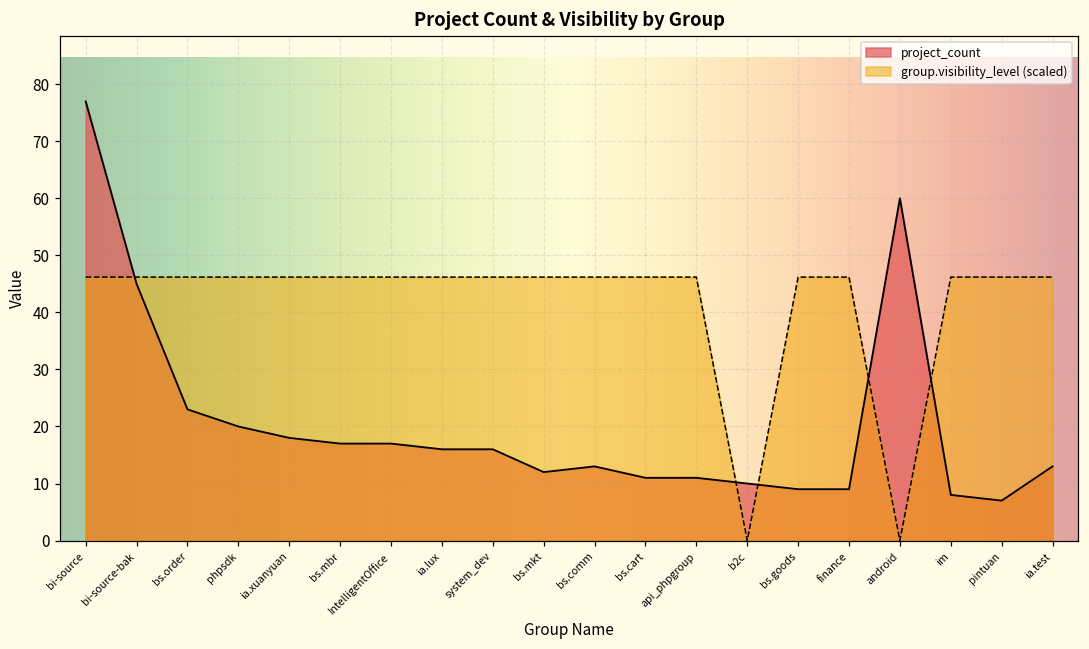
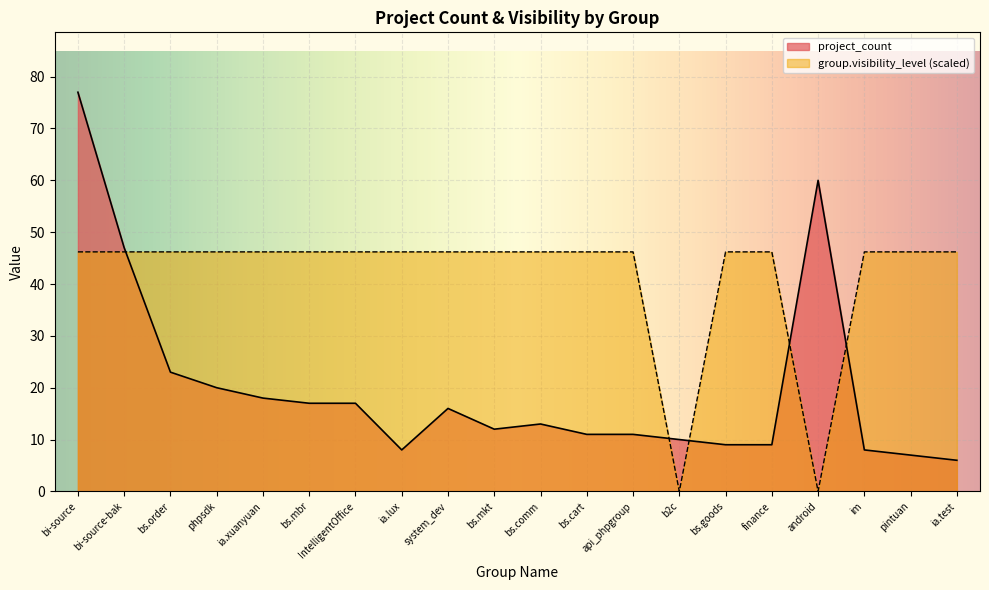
  {
    "project_count": {
      "bi-source": 77,
-     "bi-source-bak": 45,
+     "bi-source-bak": 47,
      "bs.order": 23,
      "phpsdk": 20,
      "ia.xuanyuan": 18,
      "bs.mbr": 17,
      "IntelligentOffice": 17,
-     "ia.lux": 16,
+     "ia.lux": 8,
      "system_dev": 16,
      "bs.mkt": 12,
      "bs.comm": 13,
      "bs.cart": 11,
      "api_phpgroup": 11,
      "b2c": 10,
      "bs.goods": 9,
      "finance": 9,
      "android": 60,
      "im": 8,
      "pintuan": 7,
-     "ia.test": 13
+     "ia.test": 6
    },
    "group.visibility_level (scaled)": {
      "bi-source": 46,
      "bi-source-bak": 46,
      "bs.order": 46,
      "phpsdk": 46,
      "ia.xuanyuan": 46,
      "bs.mbr": 46,
      "IntelligentOffice": 46,
      "ia.lux": 46,
      "system_dev": 46,
      "bs.mkt": 46,
      "bs.comm": 46,
      "bs.cart": 46,
      "api_phpgroup": 46,
      "b2c": 0,
      "bs.goods": 46,
      "finance": 46,
      "android": 0,
      "im": 46,
      "pintuan": 46,
      "ia.test": 46
    }
  }
